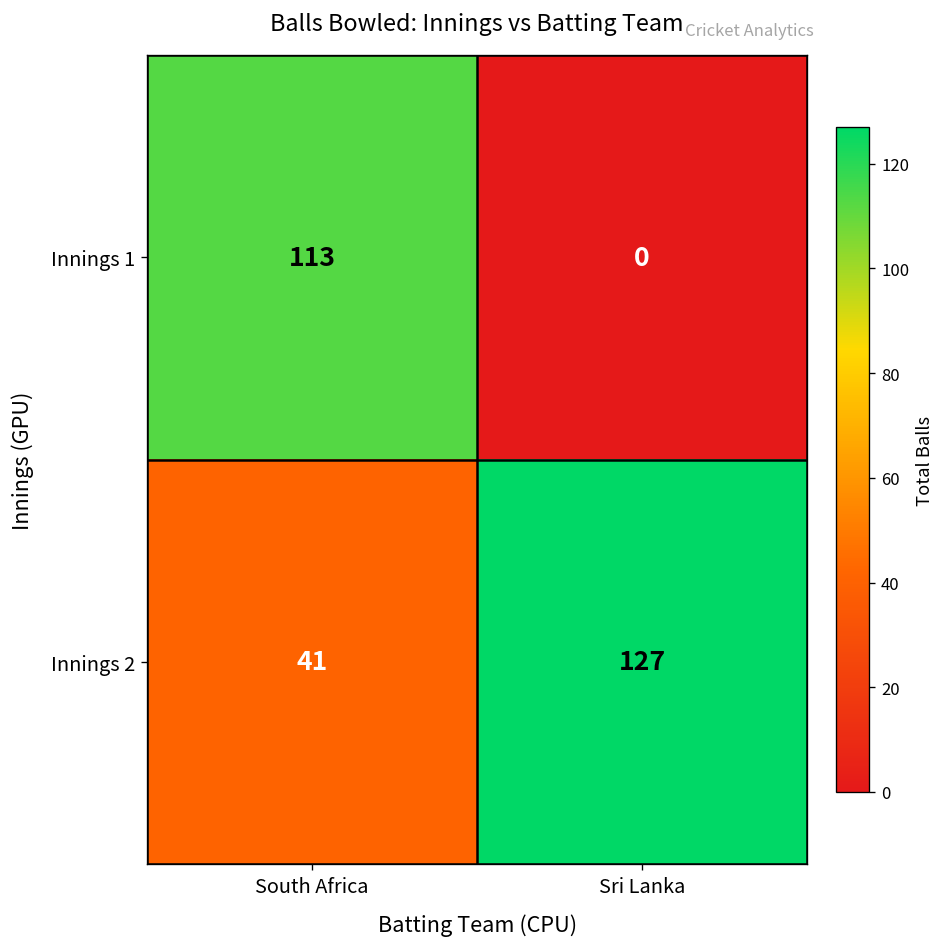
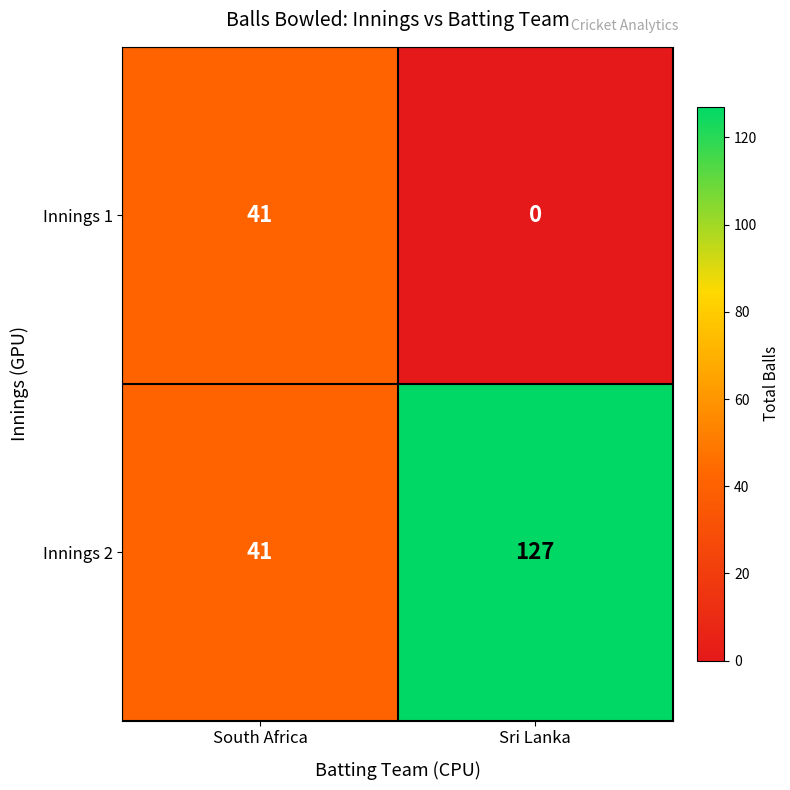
  {
    "Innings 1": {
-     "South Africa": 113,
+     "South Africa": 41,
      "Sri Lanka": 0
    },
    "Innings 2": {
      "South Africa": 41,
      "Sri Lanka": 127
    }
  }
